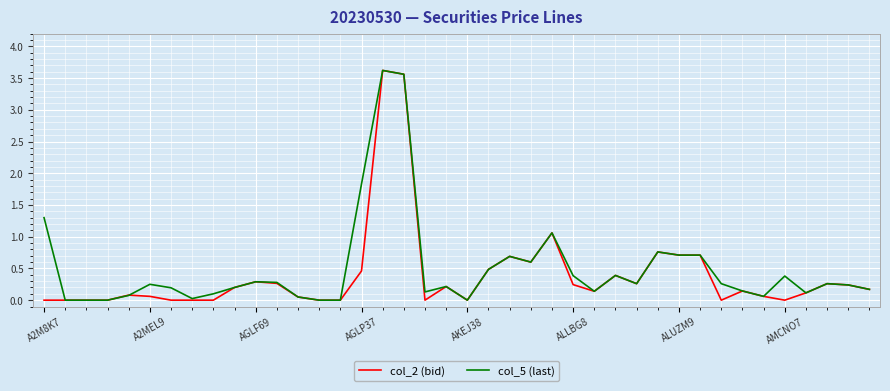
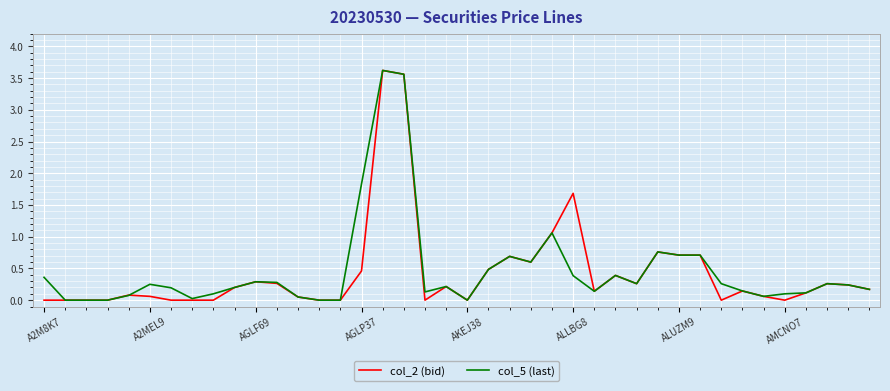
  {
    "col_2 (bid)": {
      "A2M8K7": 0.0,
      "A2MEL9": 0.1,
      "AGLP37": 0.5,
-     "ALLBG8": 0.2,
+     "ALLBG8": 1.7,
      "AMCNO7": 0.0
    },
    "col_5 (last)": {
-     "A2M8K7": 1.3,
+     "A2M8K7": 0.4,
      "A2MEL9": 0.3,
      "AGLP37": 1.8,
      "ALLBG8": 0.4,
-     "AMCNO7": 0.4
+     "AMCNO7": 0.1
    }
  }
